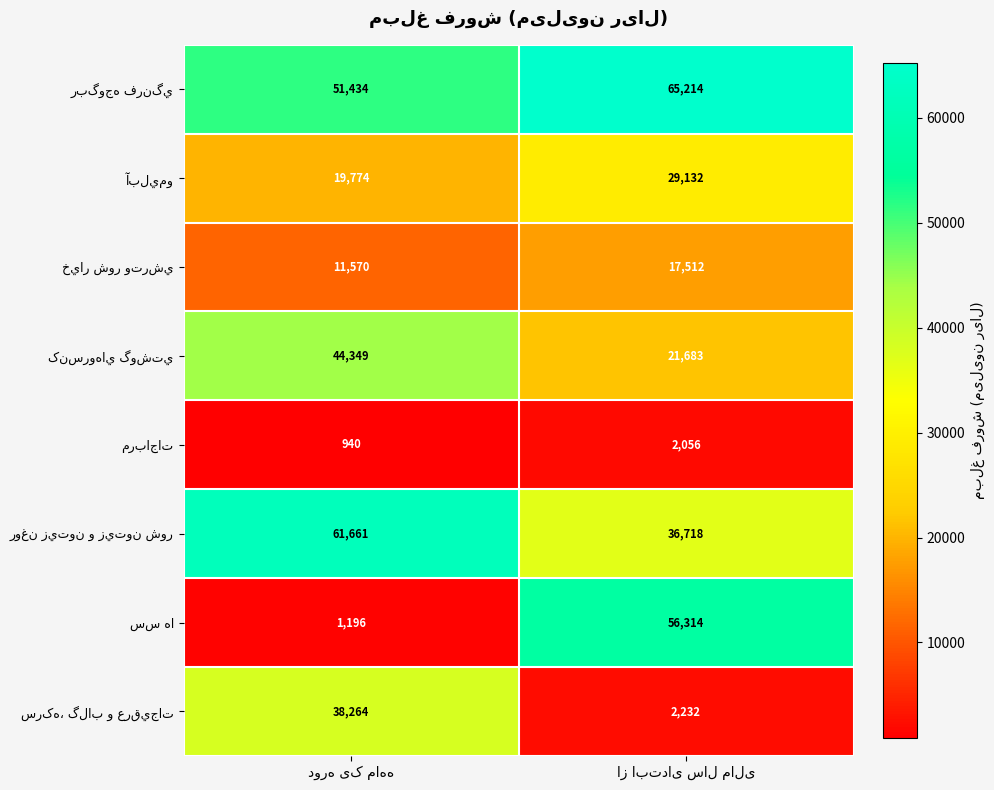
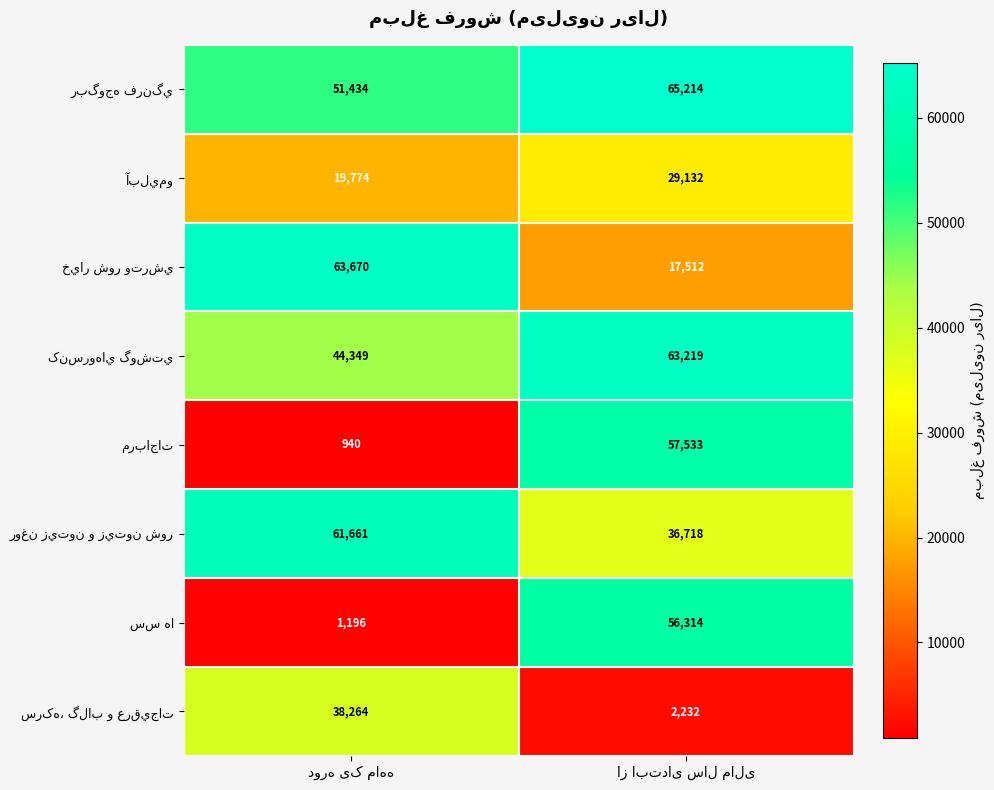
  {
    "ربگوجه فرنگي": {
      "دوره یک ماهه": "51,434",
      "از ابتدای سال مالی": "65,214"
    },
    "آبليمو": {
      "دوره یک ماهه": "19,774",
      "از ابتدای سال مالی": "29,132"
    },
    "خيار شور وترشي": {
-     "دوره یک ماهه": "11,570",
+     "دوره یک ماهه": "63,670",
      "از ابتدای سال مالی": "17,512"
    },
    "کنسروهاي گوشتي": {
      "دوره یک ماهه": "44,349",
-     "از ابتدای سال مالی": "21,683"
+     "از ابتدای سال مالی": "63,219"
    },
    "مرباجات": {
      "دوره یک ماهه": "940",
-     "از ابتدای سال مالی": "2,056"
+     "از ابتدای سال مالی": "57,533"
    },
    "روغن زيتون و زيتون شور": {
      "دوره یک ماهه": "61,661",
      "از ابتدای سال مالی": "36,718"
    },
    "سس ها": {
      "دوره یک ماهه": "1,196",
      "از ابتدای سال مالی": "56,314"
    },
    "سرکه، گلاب و عرقيجات": {
      "دوره یک ماهه": "38,264",
      "از ابتدای سال مالی": "2,232"
    }
  }
